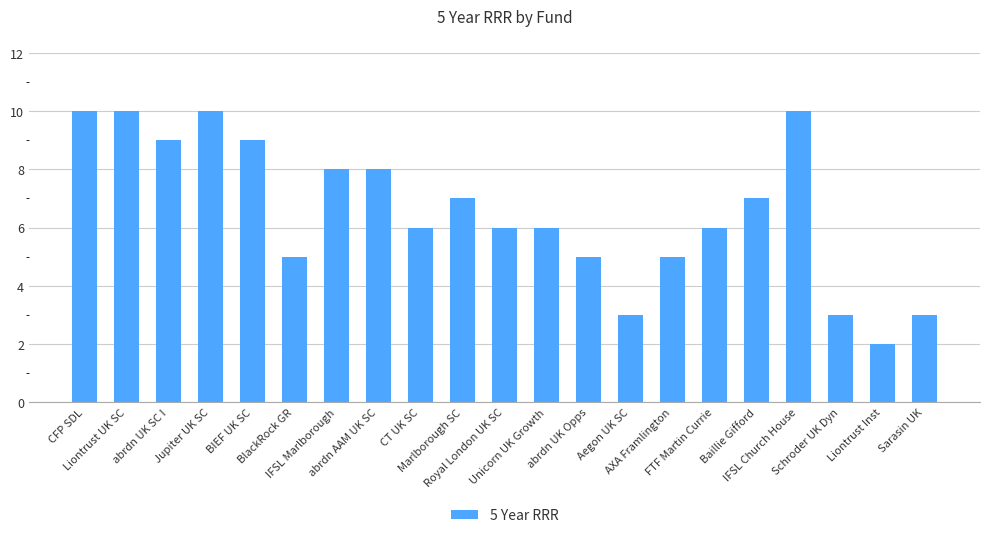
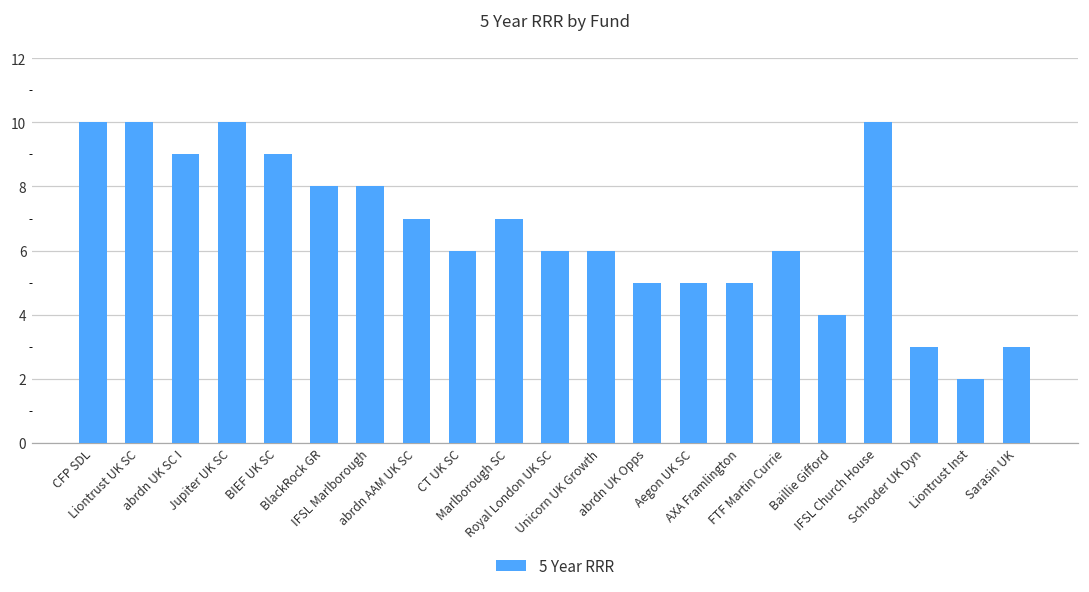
  {
    "CFP SDL": 10,
    "Liontrust UK SC": 10,
    "abrdn UK SC I": 9,
    "Jupiter UK SC": 10,
    "BIEF UK SC": 9,
-   "BlackRock GR": 5,
+   "BlackRock GR": 8,
    "IFSL Marlborough": 8,
-   "abrdn AAM UK SC": 8,
+   "abrdn AAM UK SC": 7,
    "CT UK SC": 6,
    "Marlborough SC": 7,
    "Royal London UK SC": 6,
    "Unicorn UK Growth": 6,
    "abrdn UK Opps": 5,
-   "Aegon UK SC": 3,
+   "Aegon UK SC": 5,
    "AXA Framlington": 5,
    "FTF Martin Currie": 6,
-   "Baillie Gifford": 7,
+   "Baillie Gifford": 4,
    "IFSL Church House": 10,
    "Schroder UK Dyn": 3,
    "Liontrust Inst": 2,
    "Sarasin UK": 3
  }
